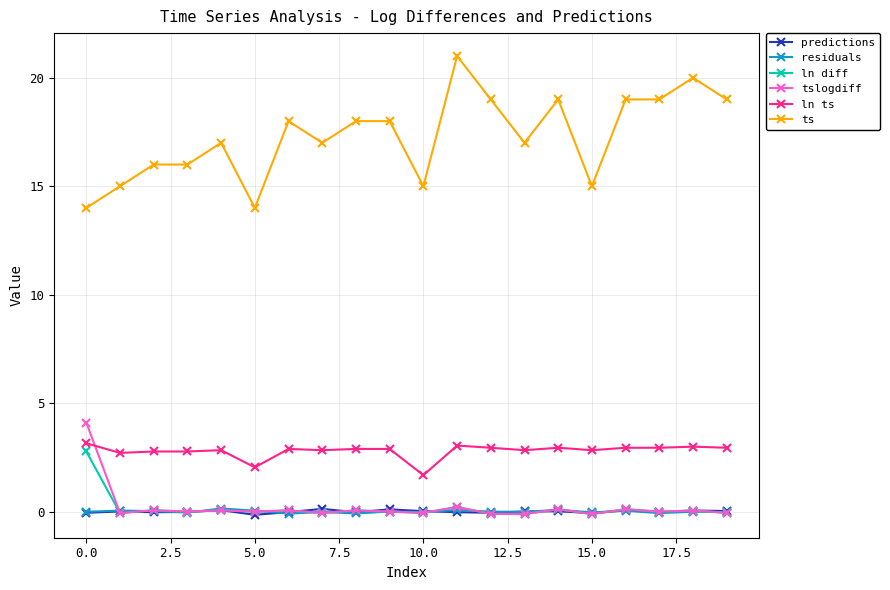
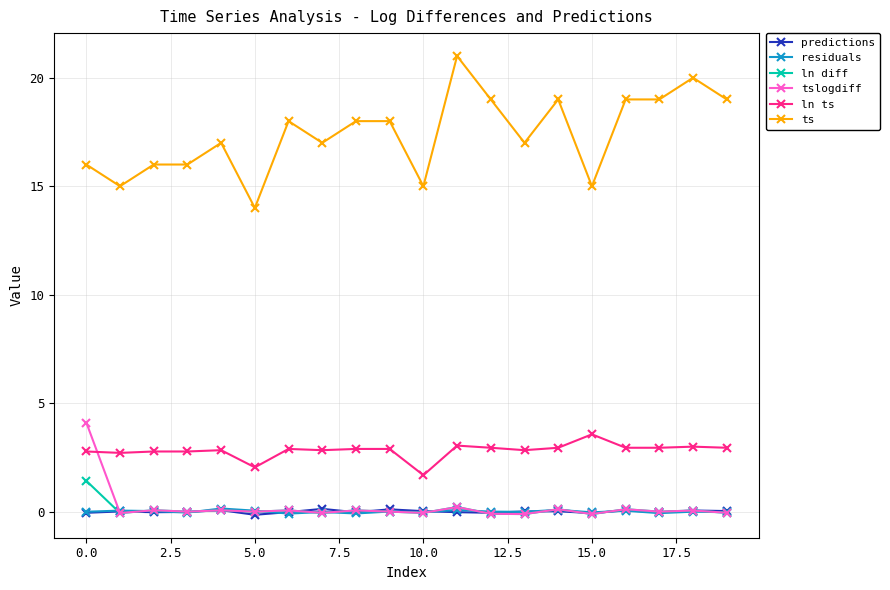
  {
    "predictions": {
      "5.0": -0.1
    },
    "ln diff": {
-     "0.0": 2.8
+     "0.0": 1.4
    },
    "tslogdiff": {
      "0.0": 4.1
    },
    "ln ts": {
-     "0.0": 3.2,
+     "0.0": 2.8,
      "5.0": 2.0,
      "10.0": 1.7,
-     "15.0": 2.8
+     "15.0": 3.6
    },
    "ts": {
-     "0.0": 14,
+     "0.0": 16,
      "5.0": 14,
      "10.0": 15,
      "15.0": 15
    }
  }
